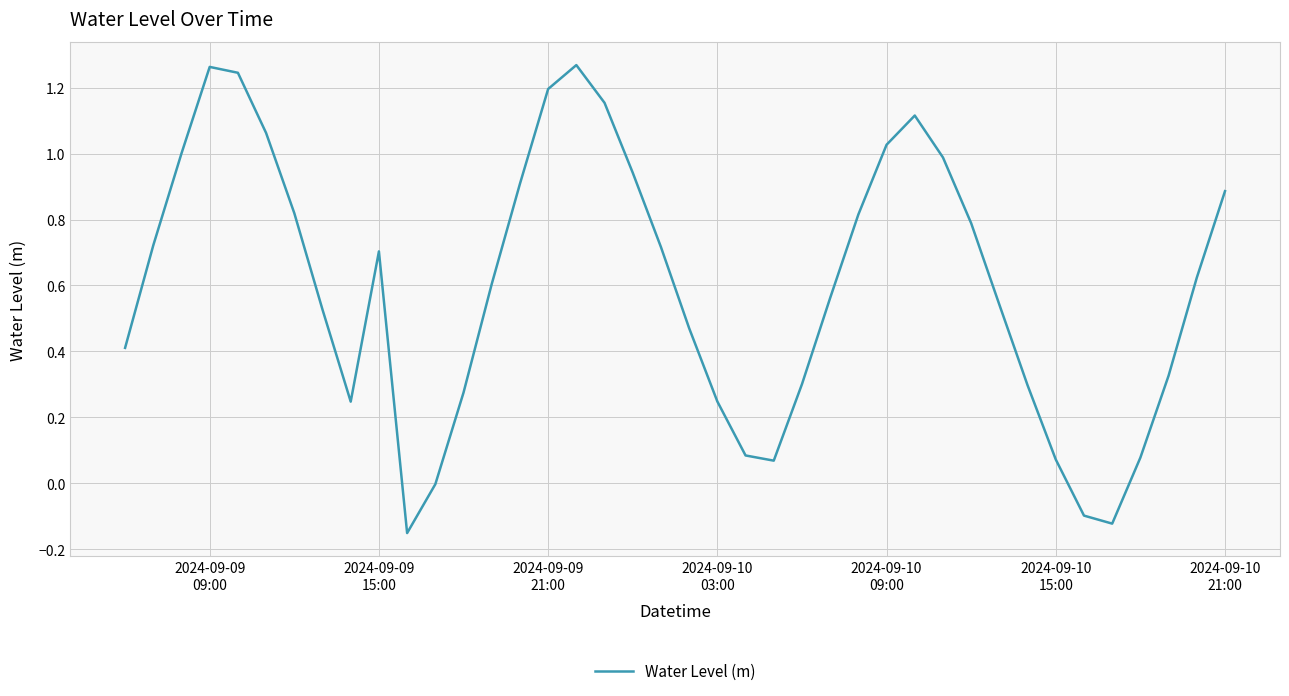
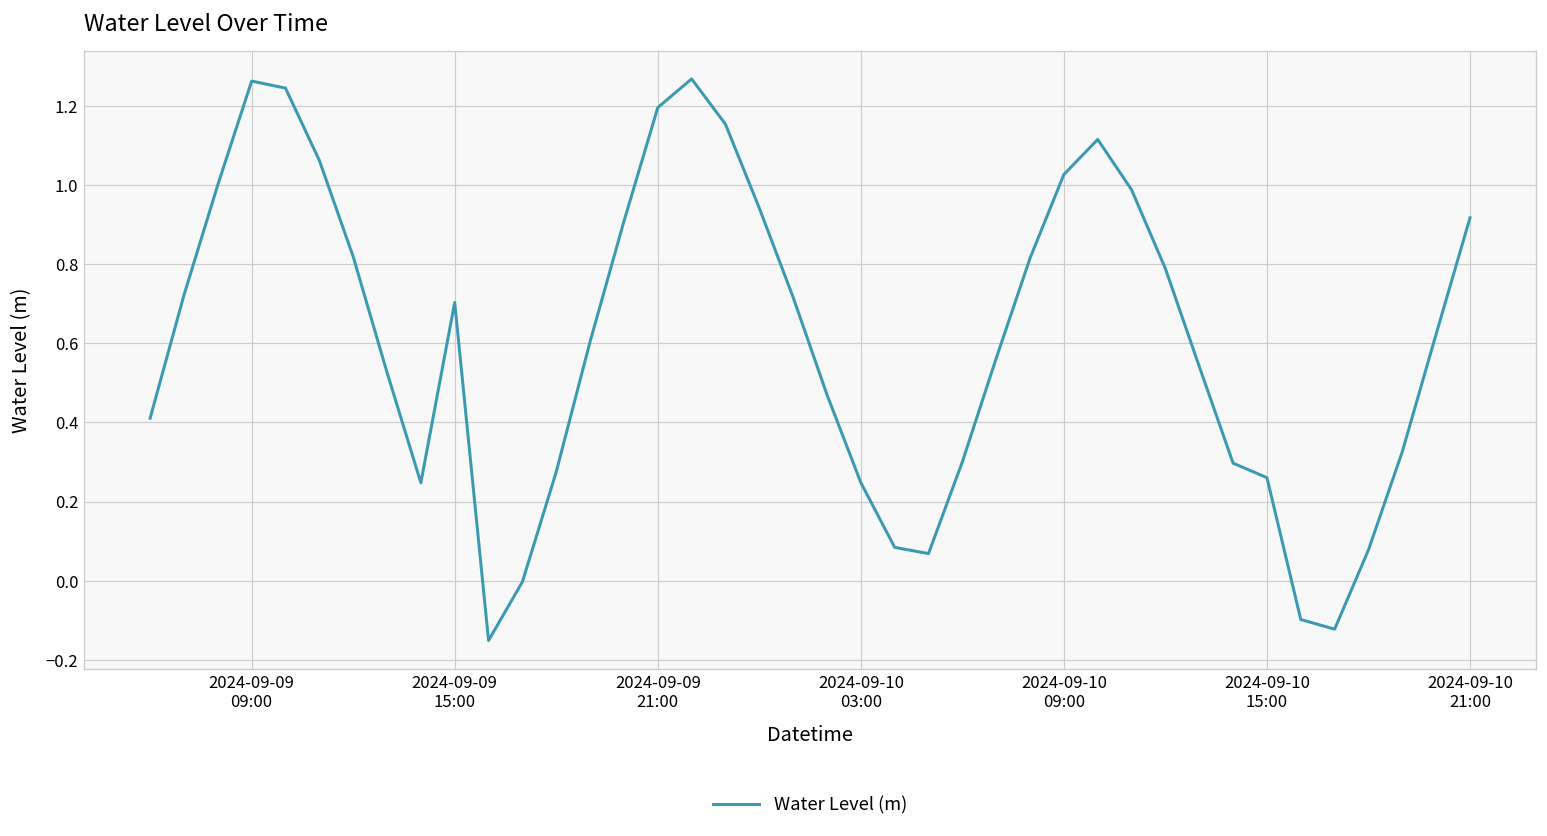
  {
    "2024-09-09 09:00": 1.26,
    "2024-09-09 15:00": 0.70,
    "2024-09-09 21:00": 1.20,
    "2024-09-10 03:00": 0.25,
    "2024-09-10 09:00": 1.03,
-   "2024-09-10 15:00": 0.07,
-   "2024-09-10 21:00": 0.89
+   "2024-09-10 15:00": 0.26,
+   "2024-09-10 21:00": 0.92
  }
